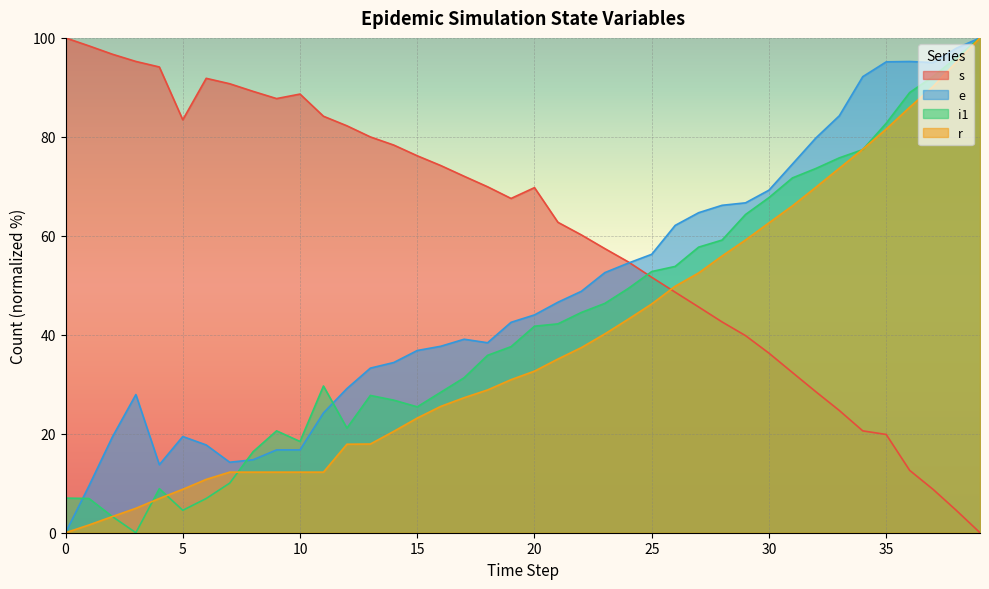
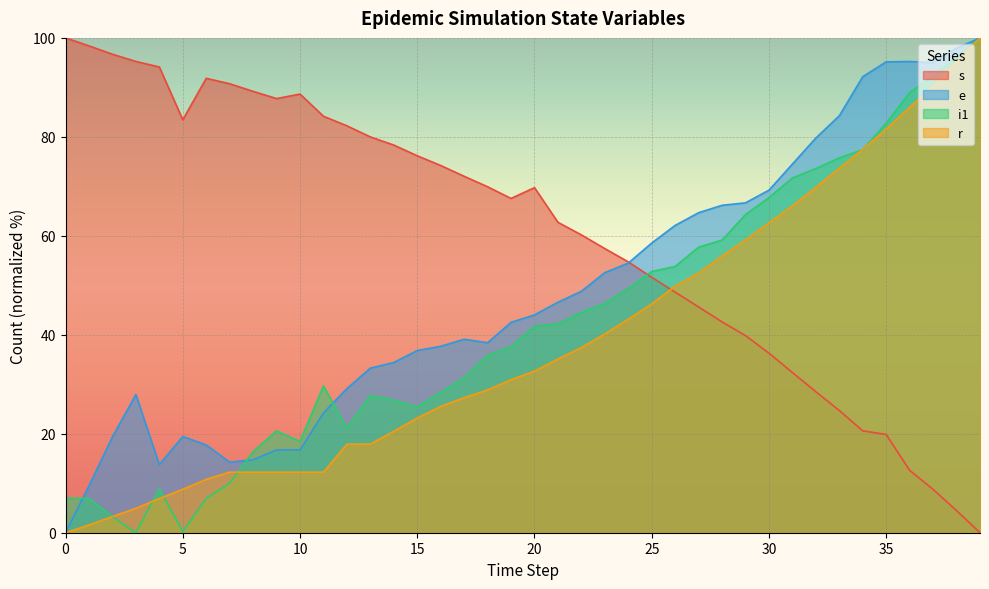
  {
    "s": {
      "0": 100,
      "5": 83,
      "10": 89,
      "15": 76,
      "20": 70,
      "25": 52,
      "30": 36,
      "35": 20
    },
    "e": {
      "5": 19,
      "10": 17,
      "15": 37,
      "20": 44,
-     "25": 56,
+     "25": 59,
      "30": 69,
      "35": 95
    },
    "i1": {
      "0": 7,
-     "5": 5,
+     "5": 0,
      "10": 18,
      "15": 25,
      "20": 42,
      "25": 53,
      "30": 68,
      "35": 83
    },
    "r": {
      "5": 9,
      "10": 12,
      "15": 23,
      "20": 33,
      "25": 46,
      "30": 63,
      "35": 82
    }
  }
